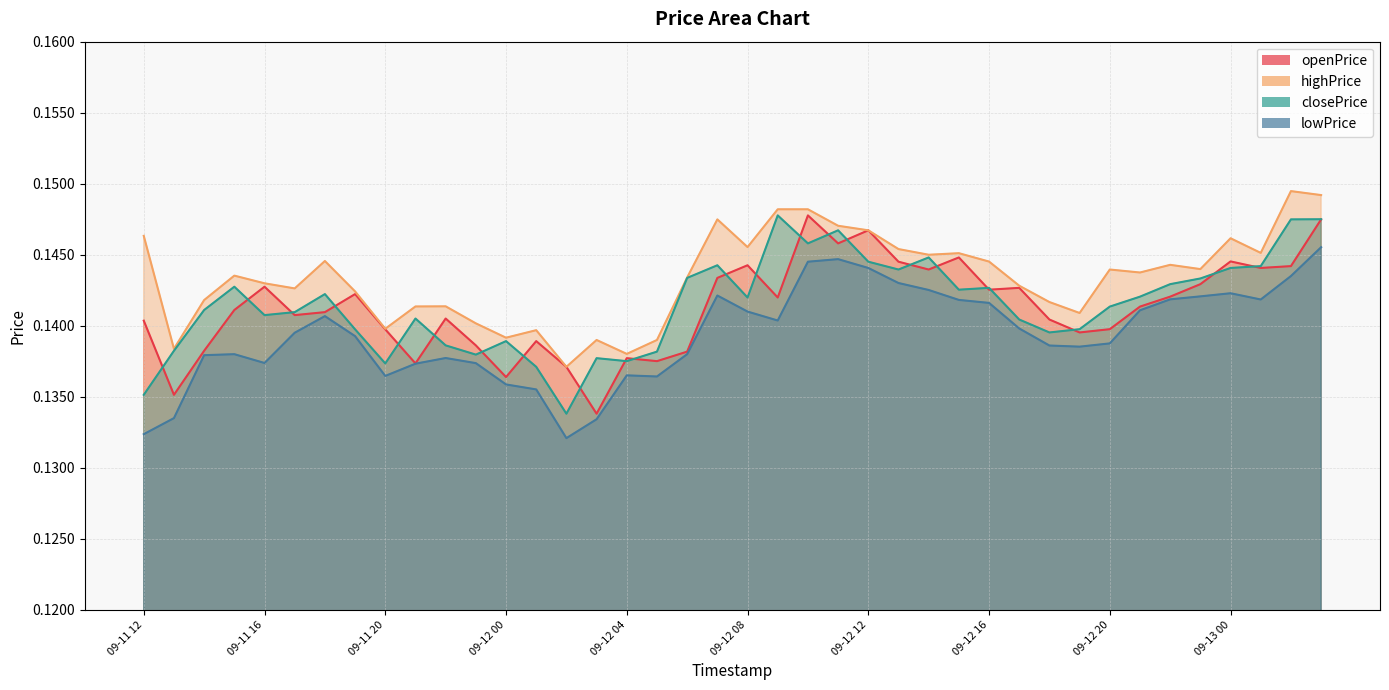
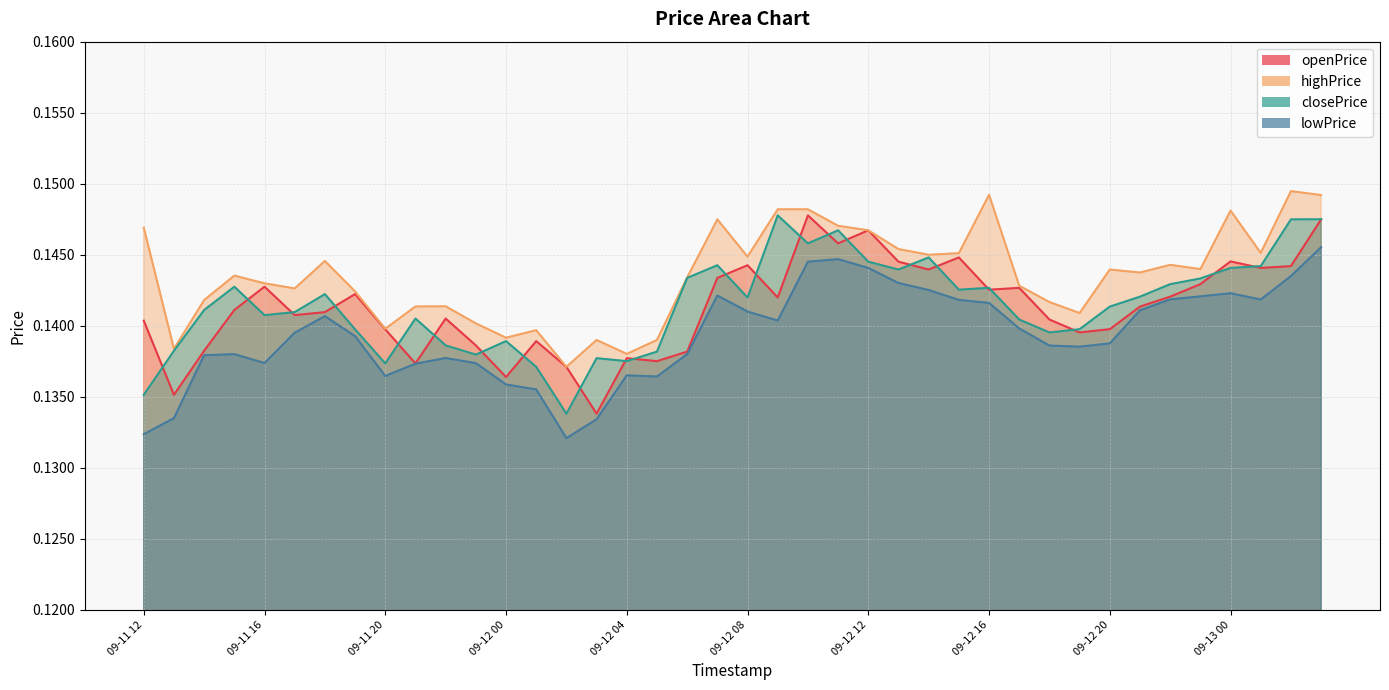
  {
    "openPrice": {
      "09-11 12": 0.1404,
      "09-11 16": 0.1428,
      "09-12 00": 0.1364,
      "09-12 04": 0.1377,
      "09-12 08": 0.1443,
      "09-12 20": 0.1398,
      "09-13 00": 0.1445
    },
    "highPrice": {
-     "09-11 12": 0.1463,
+     "09-11 12": 0.1469,
      "09-11 16": 0.1430,
      "09-12 00": 0.1392,
      "09-12 04": 0.1380,
-     "09-12 08": 0.1455,
-     "09-12 16": 0.1445,
+     "09-12 08": 0.1449,
+     "09-12 16": 0.1492,
      "09-12 20": 0.1440,
-     "09-13 00": 0.1462
+     "09-13 00": 0.1481
    }
  }
